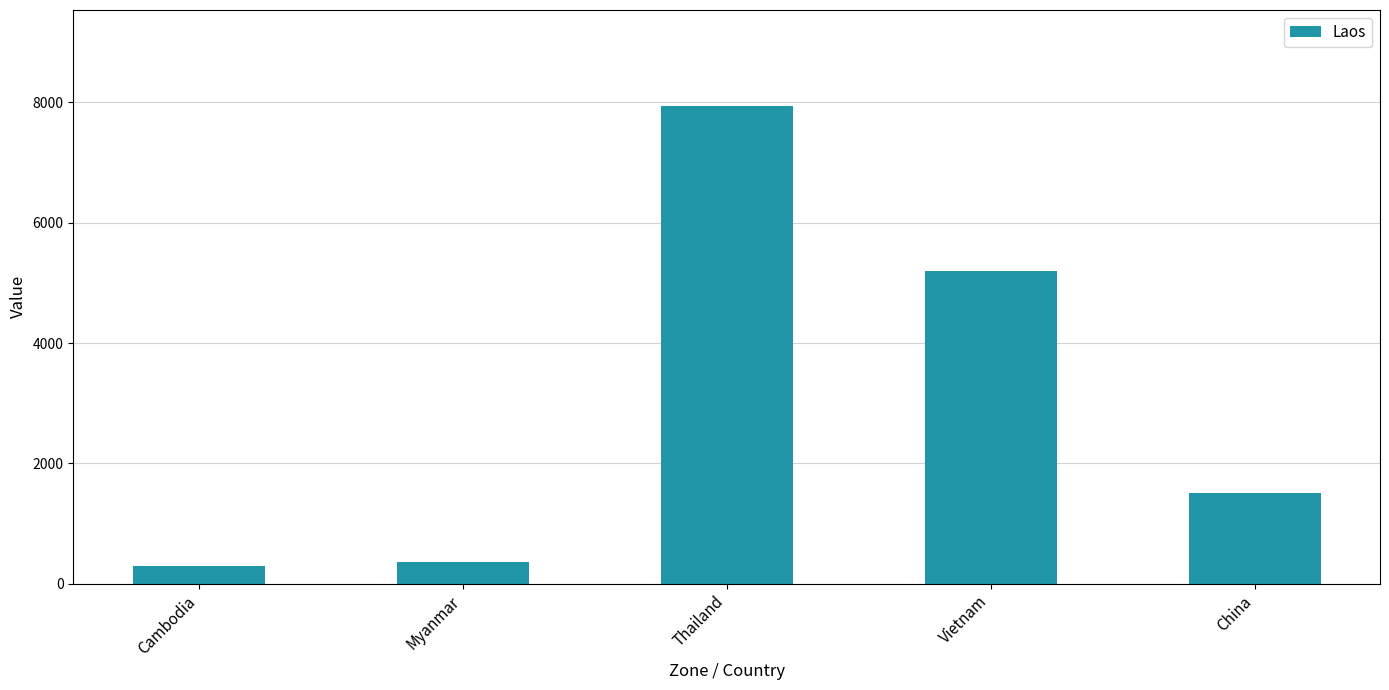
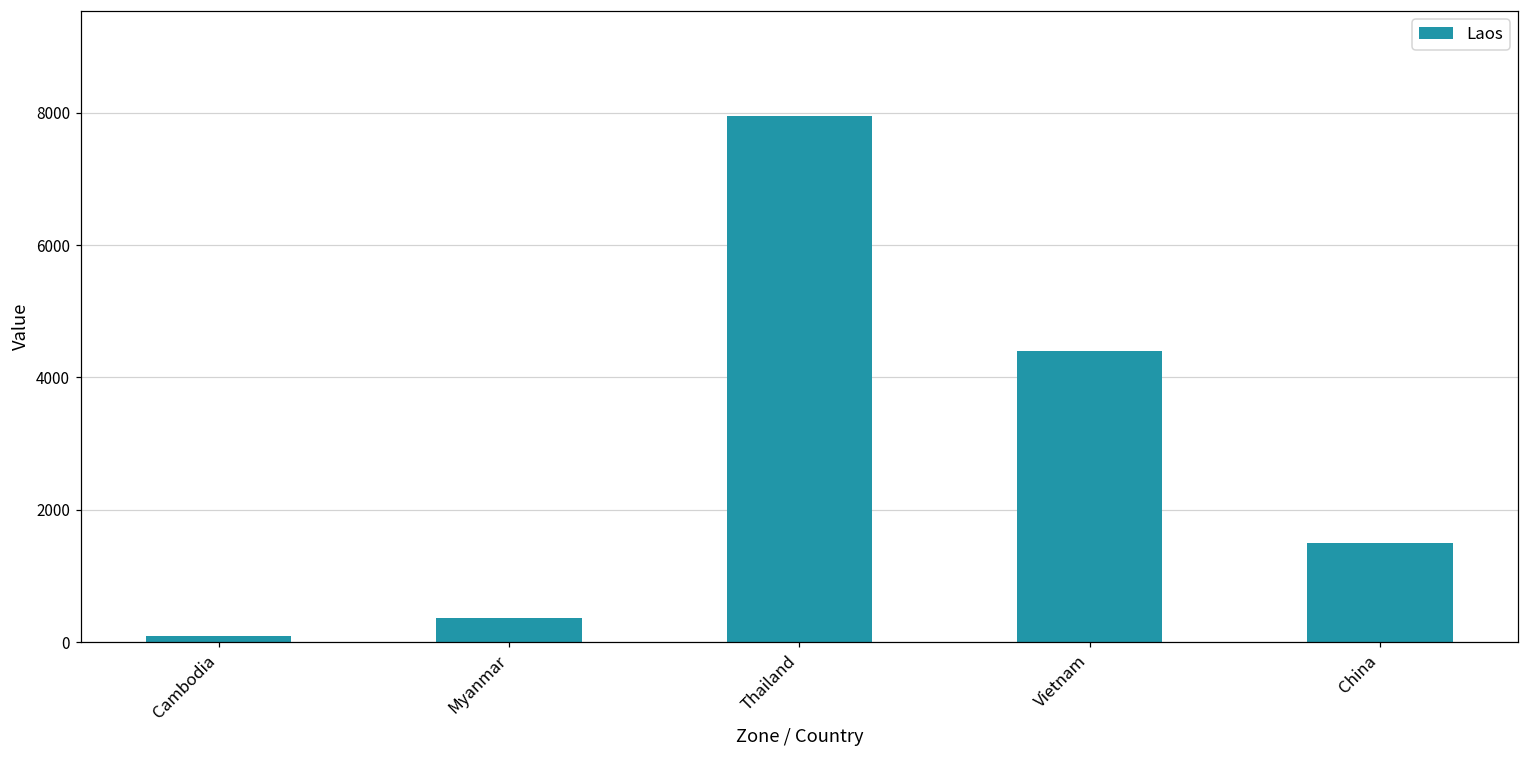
  {
-   "Cambodia": 300,
+   "Cambodia": 100,
    "Myanmar": 400,
    "Thailand": 7900,
-   "Vietnam": 5200,
+   "Vietnam": 4400,
    "China": 1500
  }
